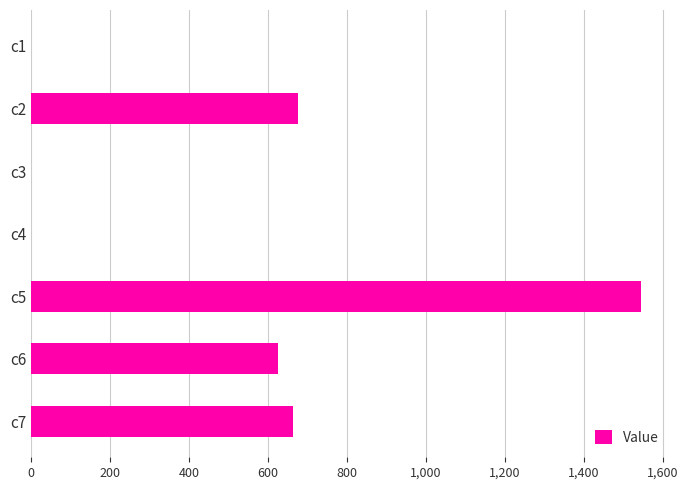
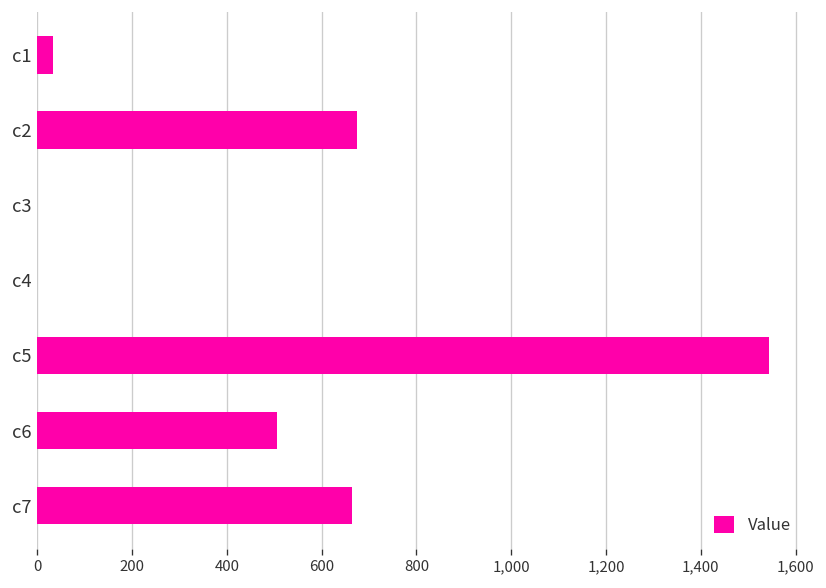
  {
-   "c1": "0",
+   "c1": "30",
    "c2": "680",
    "c5": "1,540",
-   "c6": "620",
+   "c6": "510",
    "c7": "660"
  }
